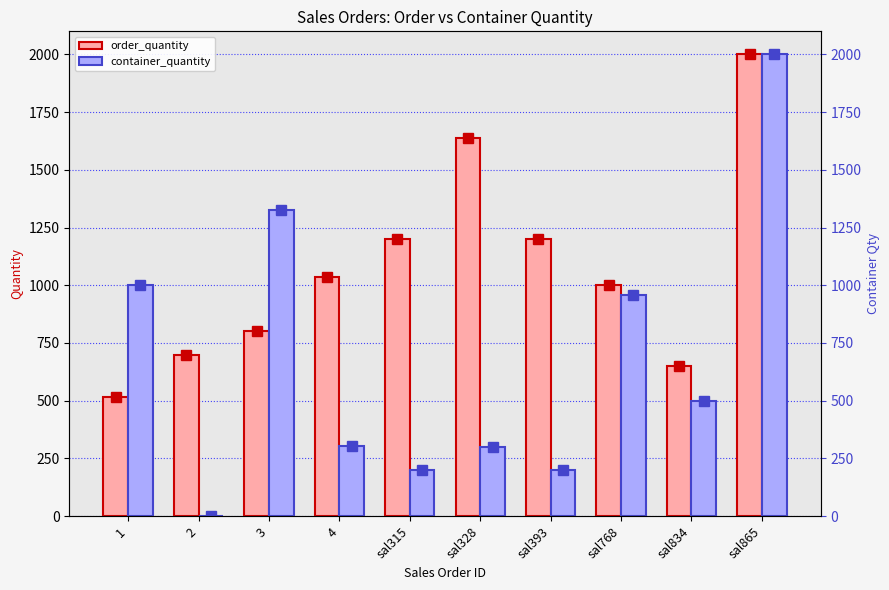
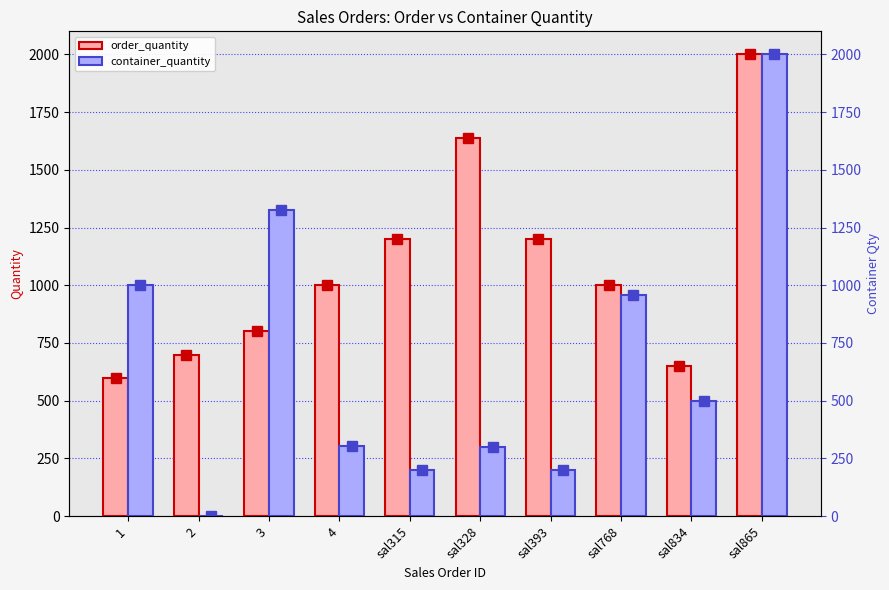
  {
    "order_quantity": {
-     "1": 520,
+     "1": 600,
      "2": 700,
      "3": 800,
-     "4": 1040,
+     "4": 1000,
      "sal315": 1200,
      "sal328": 1640,
      "sal393": 1200,
      "sal768": 1000,
      "sal834": 650,
      "sal865": 2000
    },
    "container_quantity": {
      "1": 1000,
      "3": 1330,
      "4": 300,
      "sal315": 200,
      "sal328": 300,
      "sal393": 200,
      "sal768": 960,
      "sal834": 500,
      "sal865": 2000
    }
  }
